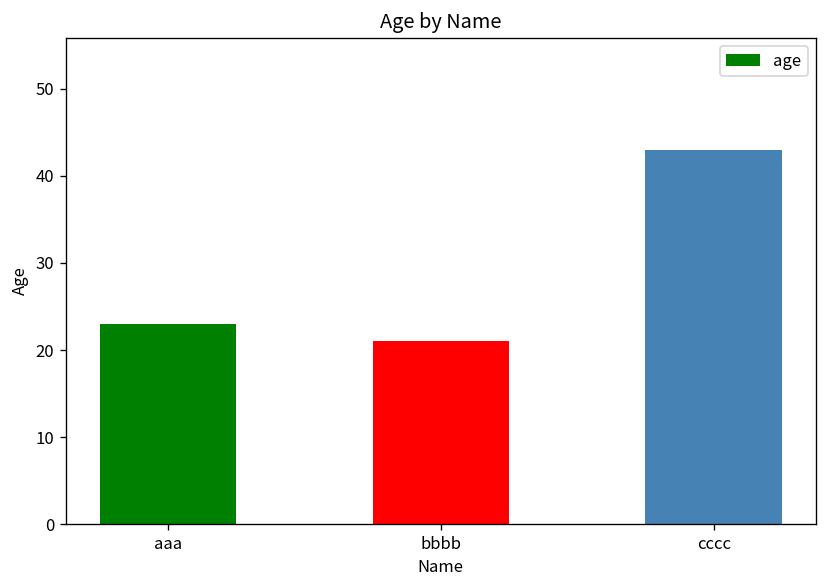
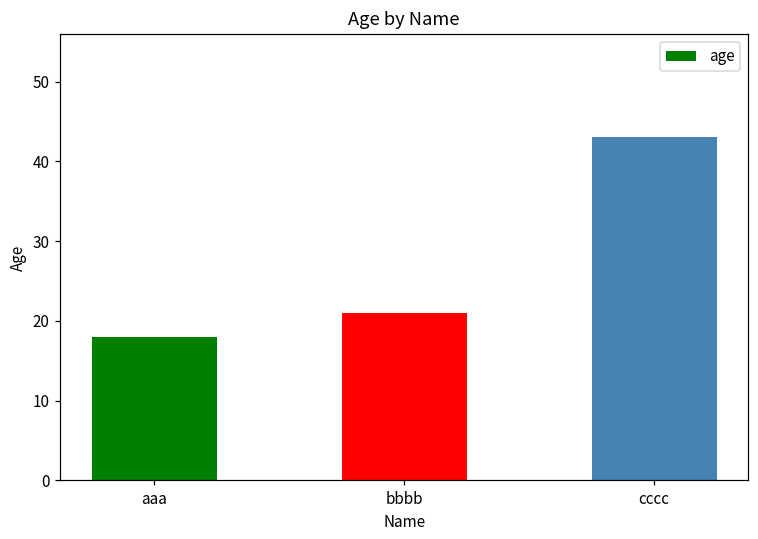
  {
-   "aaa": 23,
+   "aaa": 18,
    "bbbb": 21,
    "cccc": 43
  }
